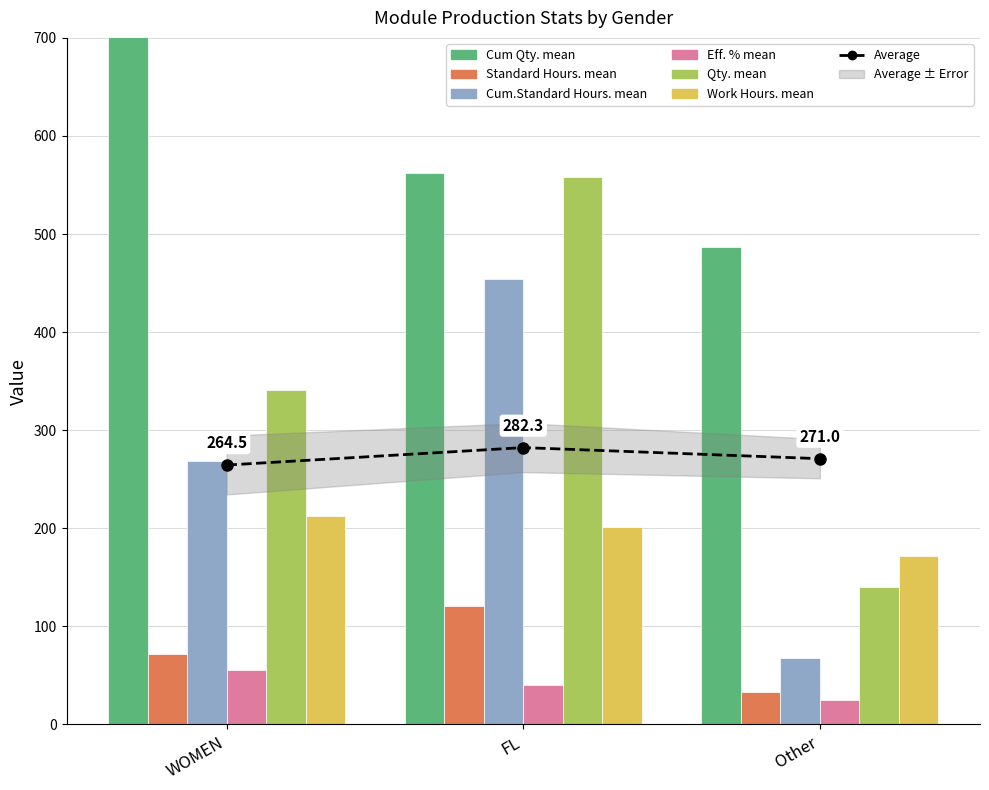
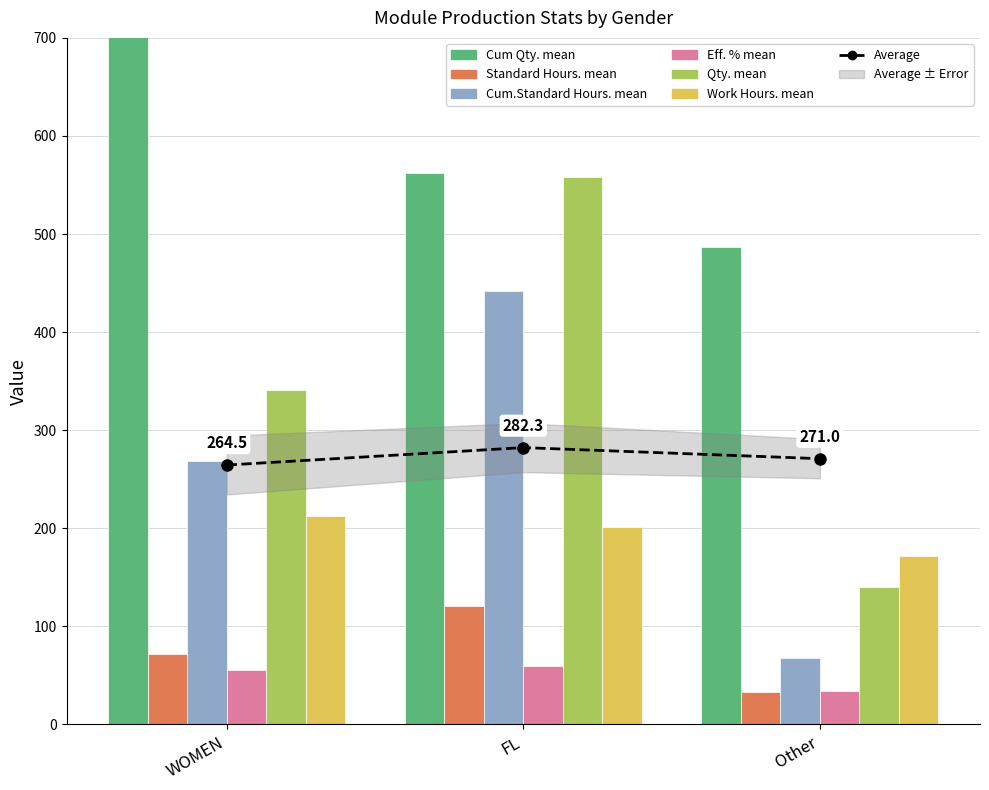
  {
    "Cum Qty. mean": {
      "FL": 560,
      "Other": 490
    },
    "Standard Hours. mean": {
      "WOMEN": 70,
      "FL": 120,
      "Other": 30
    },
    "Cum.Standard Hours. mean": {
      "WOMEN": 270,
-     "FL": 450,
+     "FL": 440,
      "Other": 70
    },
    "Eff. % mean": {
      "WOMEN": 60,
-     "FL": 40,
-     "Other": 25
+     "FL": 60,
+     "Other": 34
    }
  }
